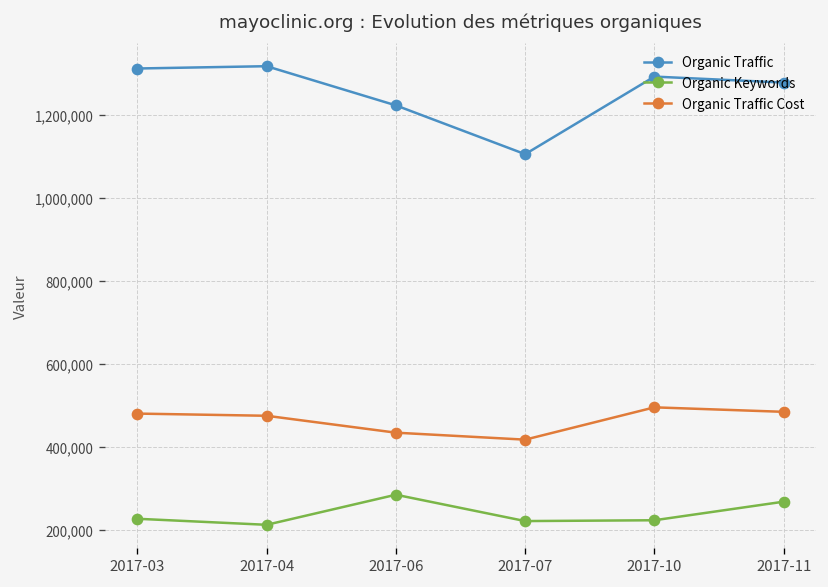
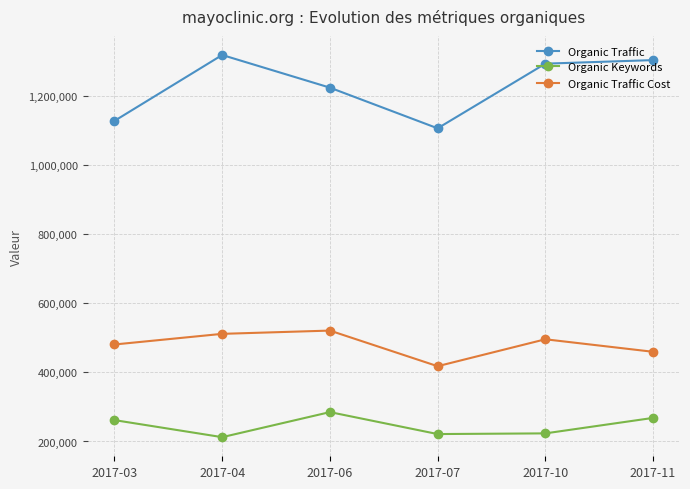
  {
    "Organic Traffic": {
-     "2017-03": "1,310,000",
+     "2017-03": "1,130,000",
      "2017-04": "1,320,000",
      "2017-06": "1,220,000",
      "2017-07": "1,110,000",
      "2017-10": "1,290,000",
-     "2017-11": "1,280,000"
+     "2017-11": "1,300,000"
    },
    "Organic Keywords": {
-     "2017-03": "230,000",
+     "2017-03": "260,000",
      "2017-04": "210,000",
      "2017-06": "280,000",
      "2017-07": "220,000",
      "2017-10": "220,000",
      "2017-11": "270,000"
    },
    "Organic Traffic Cost": {
      "2017-03": "480,000",
-     "2017-04": "480,000",
-     "2017-06": "430,000",
+     "2017-04": "510,000",
+     "2017-06": "520,000",
      "2017-07": "420,000",
      "2017-10": "500,000",
-     "2017-11": "480,000"
+     "2017-11": "460,000"
    }
  }
